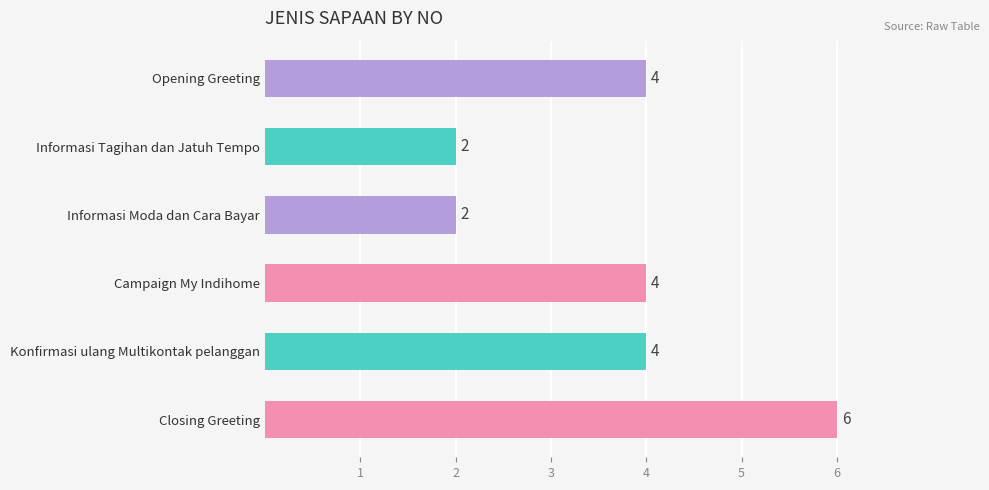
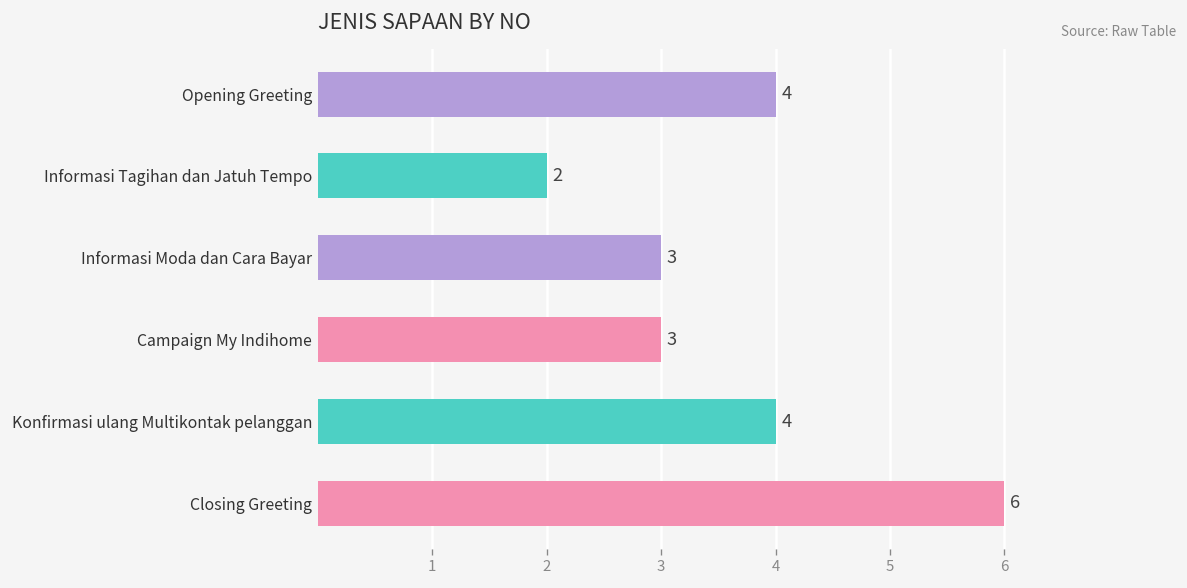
  {
    "Opening Greeting": 4,
    "Informasi Tagihan dan Jatuh Tempo": 2,
-   "Informasi Moda dan Cara Bayar": 2,
-   "Campaign My Indihome": 4,
+   "Informasi Moda dan Cara Bayar": 3,
+   "Campaign My Indihome": 3,
    "Konfirmasi ulang Multikontak pelanggan": 4,
    "Closing Greeting": 6
  }
